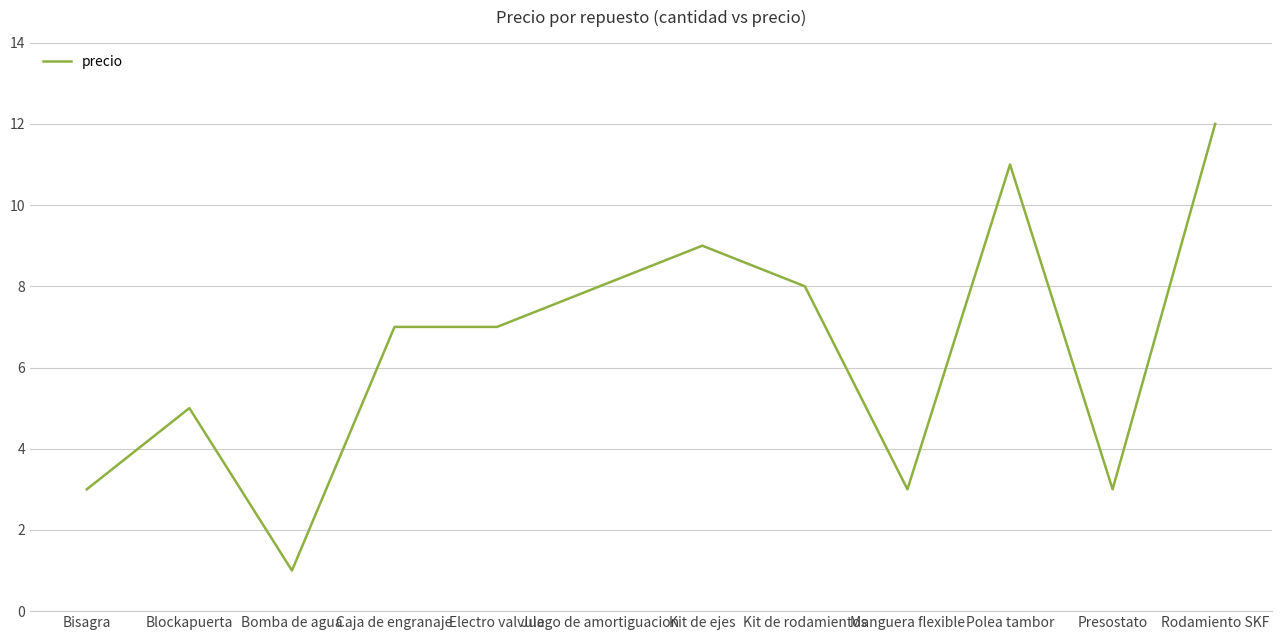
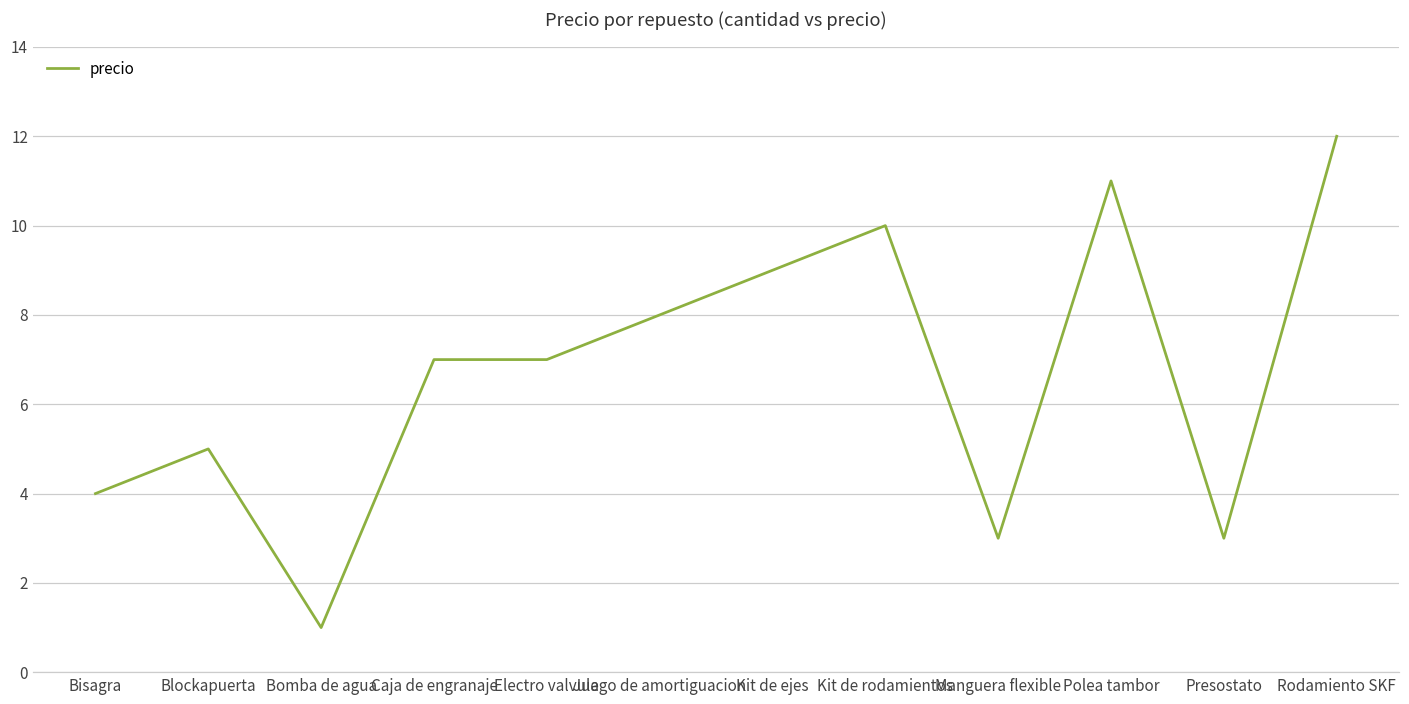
  {
-   "Bisagra": 3,
+   "Bisagra": 4,
    "Blockapuerta": 5,
    "Bomba de agua": 1,
    "Caja de engranaje": 7,
    "Kit de ejes": 9,
-   "Kit de rodamientos": 8,
+   "Kit de rodamientos": 10,
    "Manguera flexible": 3,
    "Polea tambor": 11,
    "Presostato": 3,
    "Rodamiento SKF": 12
  }
